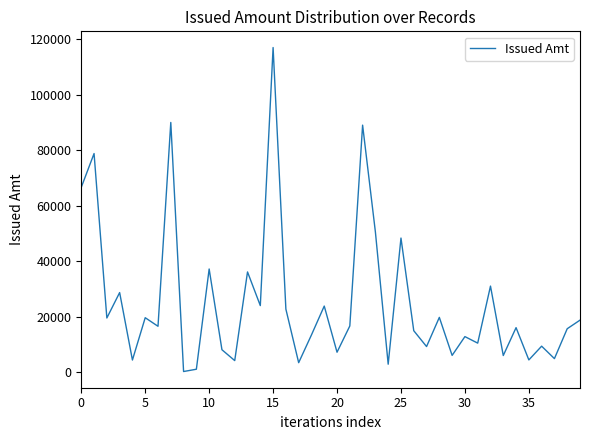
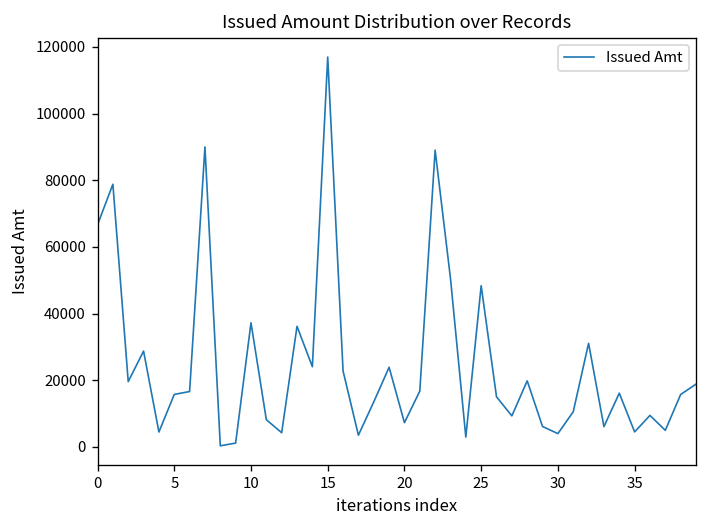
  {
    "0": 67000,
-   "5": 20000,
+   "5": 16000,
    "10": 37000,
    "15": 117000,
    "20": 7000,
    "25": 48000,
-   "30": 13000,
+   "30": 4000,
    "35": 4000
  }
